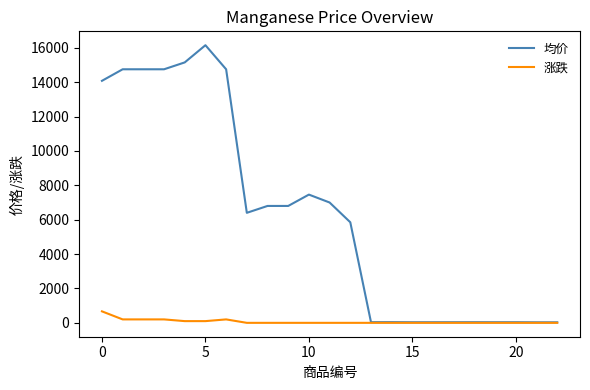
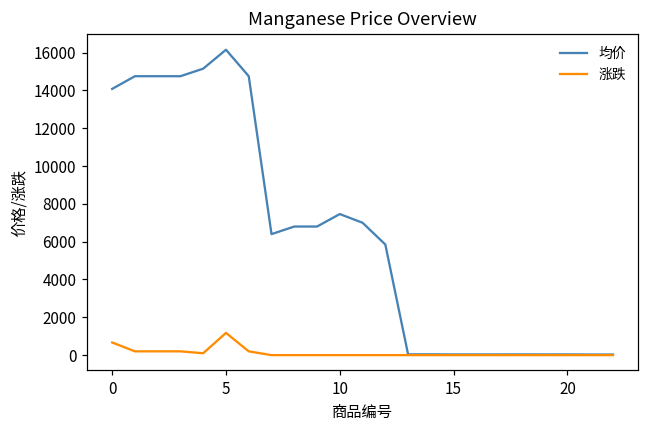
  {
    "均价": {
      "0": 14100,
      "5": 16200,
      "10": 7500
    },
    "涨跌": {
      "0": 700,
-     "5": 100,
+     "5": 1200,
      "10": 0
    }
  }
